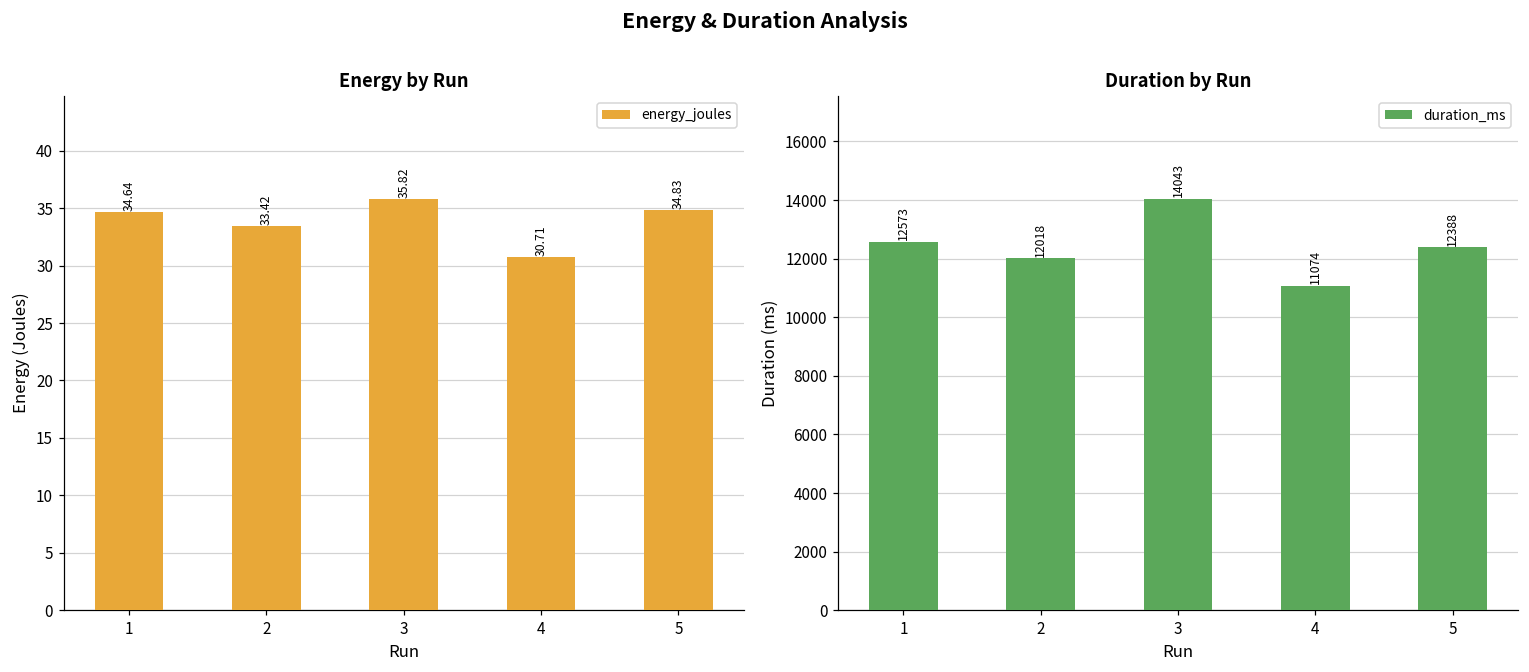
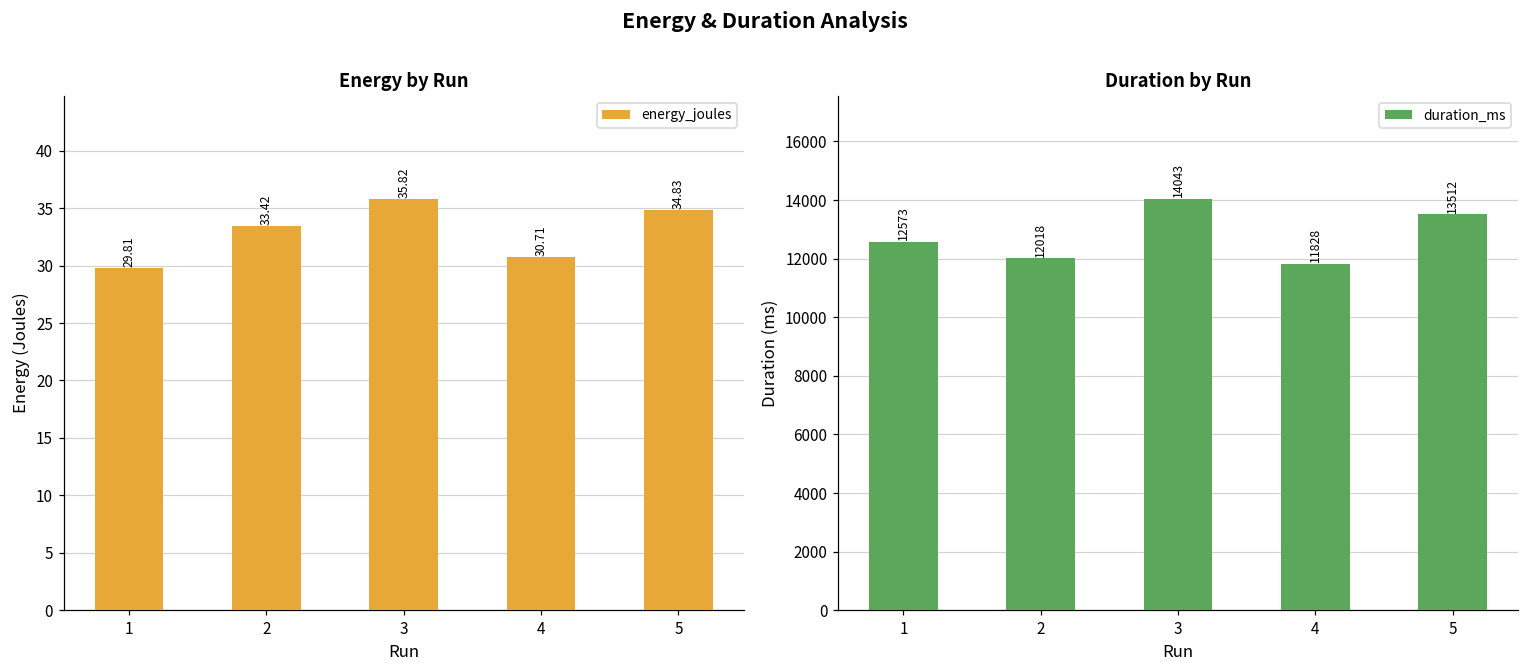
  {
    "Energy by Run": {
-     "1": 34.64,
+     "1": 29.81,
      "2": 33.42,
      "3": 35.82,
      "4": 30.71,
      "5": 34.83
    },
    "Duration by Run": {
      "1": 12573,
      "2": 12018,
      "3": 14043,
-     "4": 11074,
-     "5": 12388
+     "4": 11828,
+     "5": 13512
    }
  }
